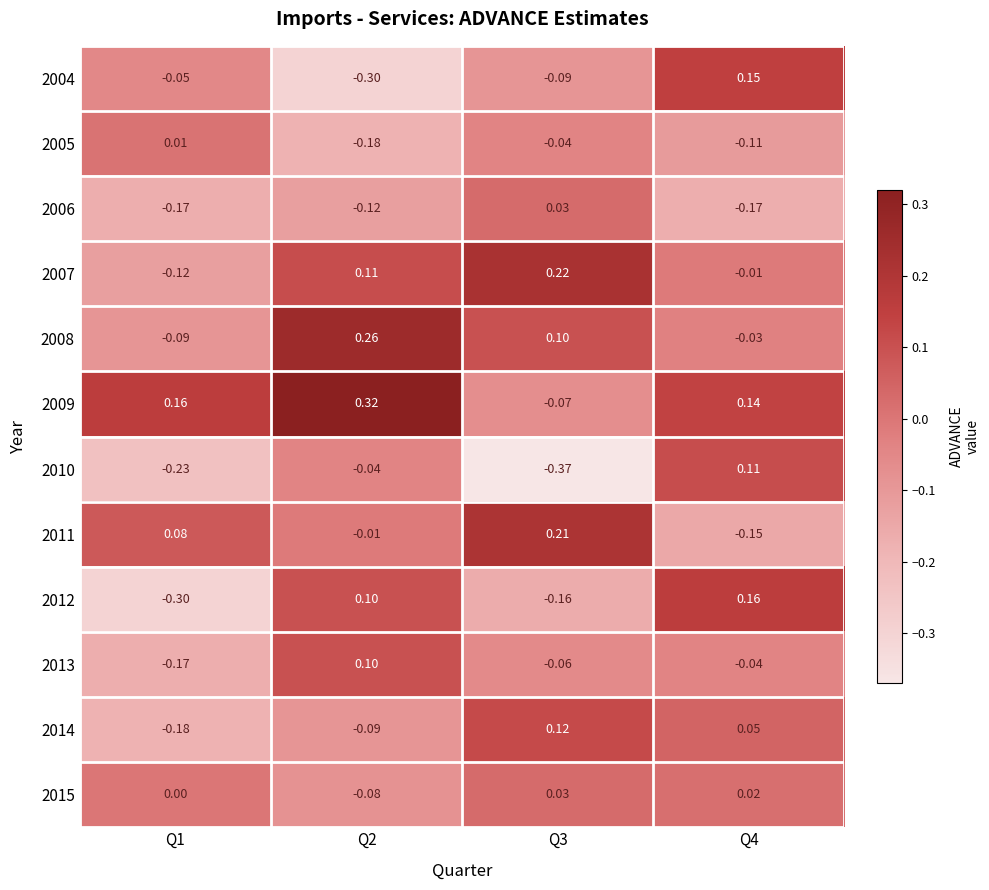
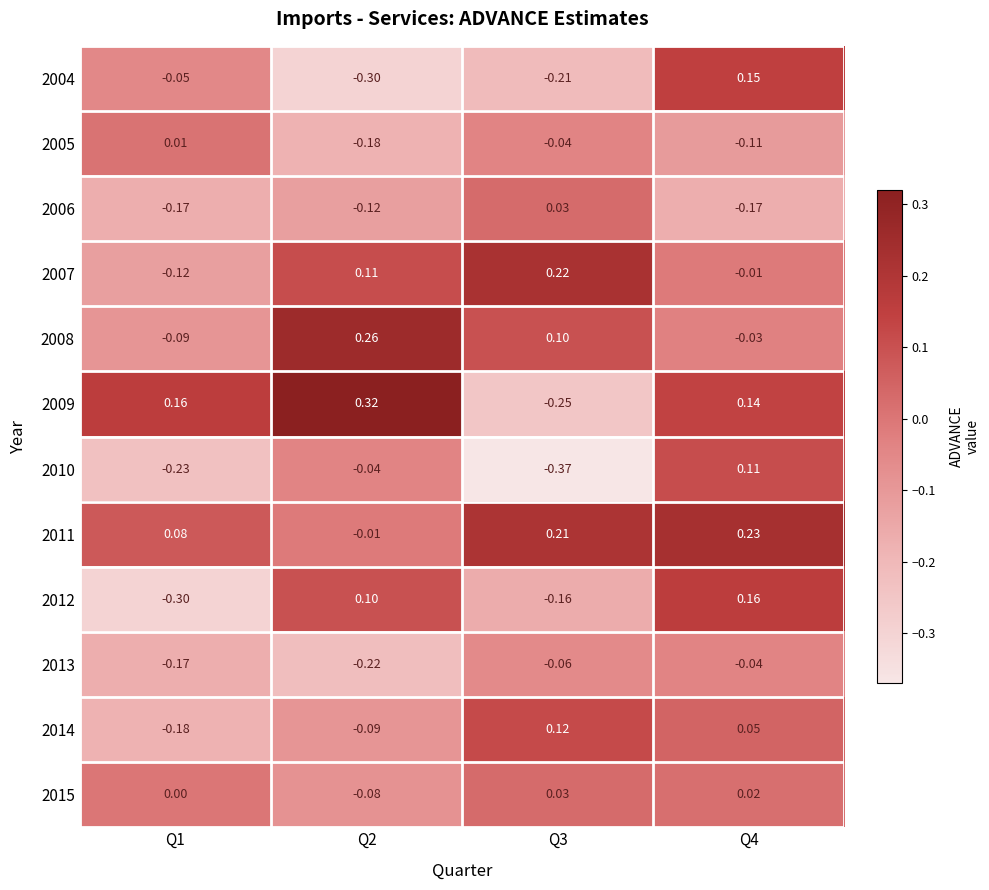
  {
    "2004": {
      "Q1": -0.05,
      "Q2": -0.30,
-     "Q3": -0.09,
+     "Q3": -0.21,
      "Q4": 0.15
    },
    "2005": {
      "Q1": 0.01,
      "Q2": -0.18,
      "Q3": -0.04,
      "Q4": -0.11
    },
    "2006": {
      "Q1": -0.17,
      "Q2": -0.12,
      "Q3": 0.03,
      "Q4": -0.17
    },
    "2007": {
      "Q1": -0.12,
      "Q2": 0.11,
      "Q3": 0.22,
      "Q4": -0.01
    },
    "2008": {
      "Q1": -0.09,
      "Q2": 0.26,
      "Q3": 0.10,
      "Q4": -0.03
    },
    "2009": {
      "Q1": 0.16,
      "Q2": 0.32,
-     "Q3": -0.07,
+     "Q3": -0.25,
      "Q4": 0.14
    },
    "2010": {
      "Q1": -0.23,
      "Q2": -0.04,
      "Q3": -0.37,
      "Q4": 0.11
    },
    "2011": {
      "Q1": 0.08,
      "Q2": -0.01,
      "Q3": 0.21,
-     "Q4": -0.15
+     "Q4": 0.23
    },
    "2012": {
      "Q1": -0.30,
      "Q2": 0.10,
      "Q3": -0.16,
      "Q4": 0.16
    },
    "2013": {
      "Q1": -0.17,
-     "Q2": 0.10,
+     "Q2": -0.22,
      "Q3": -0.06,
      "Q4": -0.04
    },
    "2014": {
      "Q1": -0.18,
      "Q2": -0.09,
      "Q3": 0.12,
      "Q4": 0.05
    },
    "2015": {
      "Q1": 0.00,
      "Q2": -0.08,
      "Q3": 0.03,
      "Q4": 0.02
    }
  }
